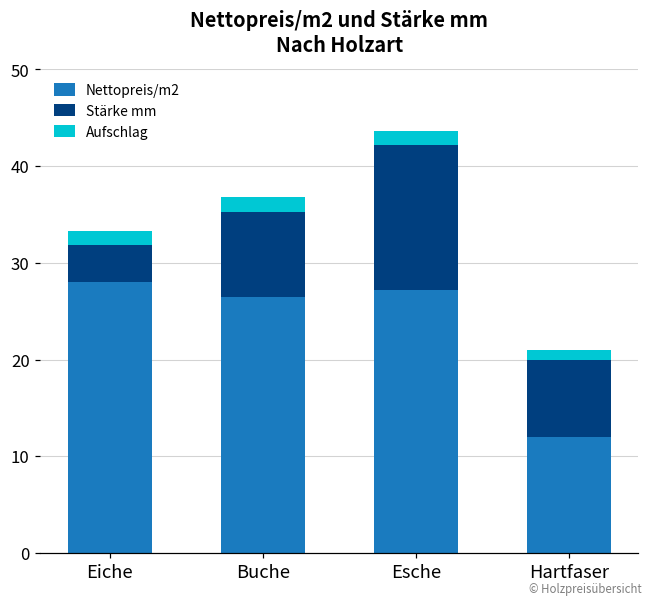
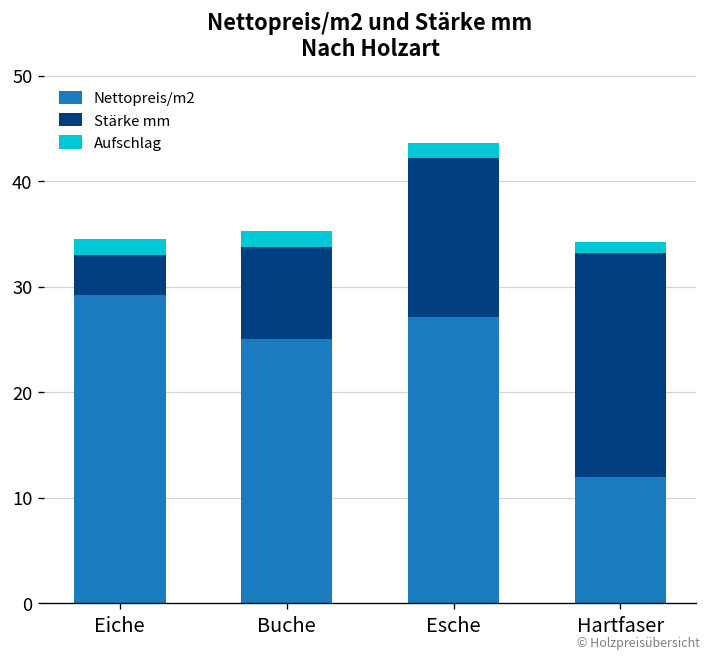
  {
    "Nettopreis/m2": {
-     "Eiche": 28,
-     "Buche": 27,
+     "Eiche": 29,
+     "Buche": 25,
      "Esche": 27,
      "Hartfaser": 12
    },
    "Stärke mm": {
      "Eiche": 4,
      "Buche": 9,
      "Esche": 15,
-     "Hartfaser": 8
+     "Hartfaser": 21
    },
    "Aufschlag": {
      "Eiche": 2,
      "Buche": 2,
      "Esche": 2,
      "Hartfaser": 1
    }
  }
